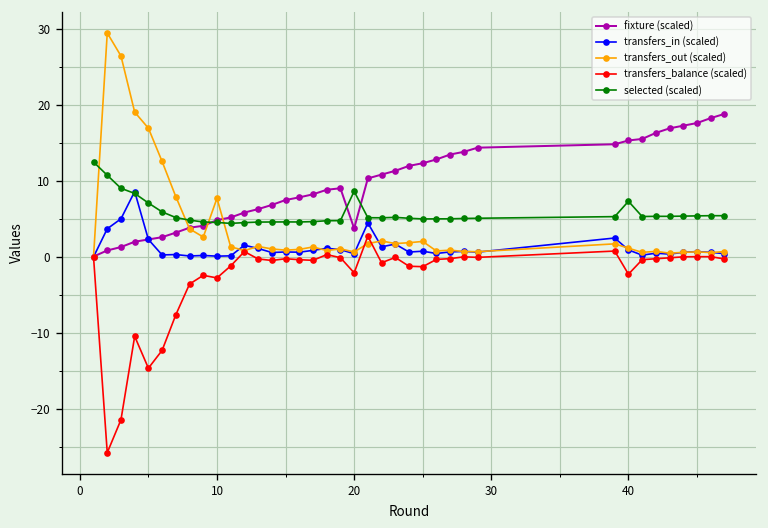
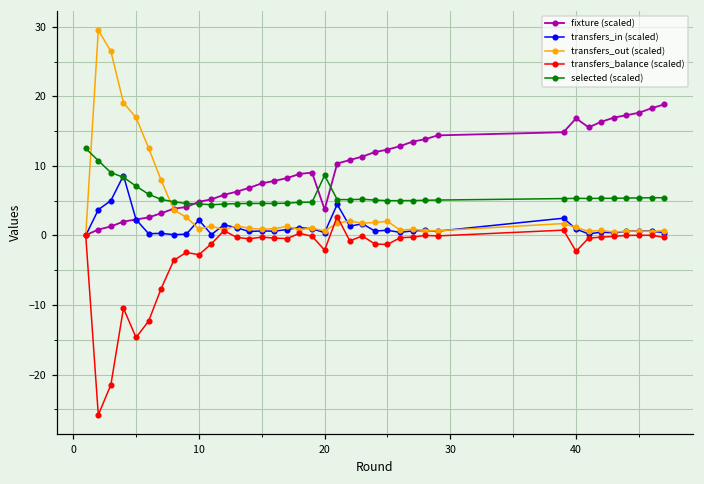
  {
    "fixture (scaled)": {
      "20": 4,
-     "40": 15
+     "40": 17
    },
    "transfers_in (scaled)": {
-     "10": 0
+     "10": 2
    },
    "transfers_out (scaled)": {
-     "10": 8
+     "10": 1
    },
    "transfers_balance (scaled)": {
      "10": -3,
      "20": -2,
      "40": -2
    },
    "selected (scaled)": {
      "20": 9,
-     "40": 7
+     "40": 5
    }
  }
